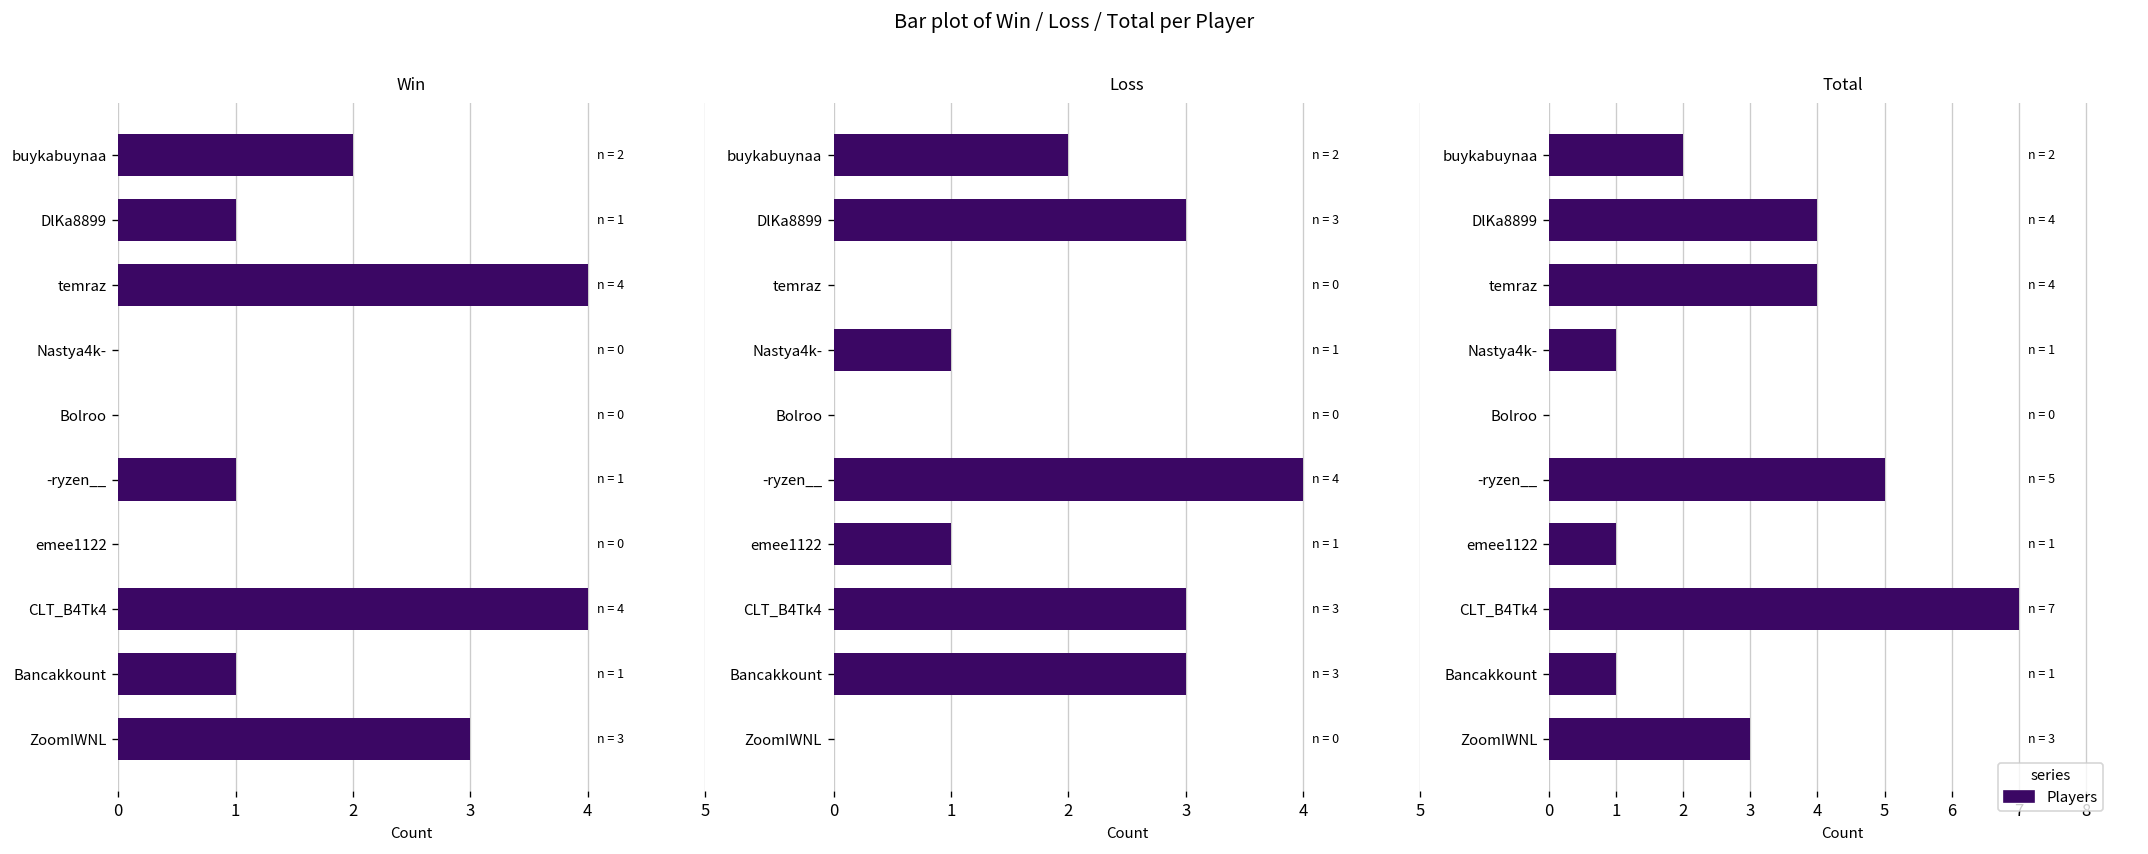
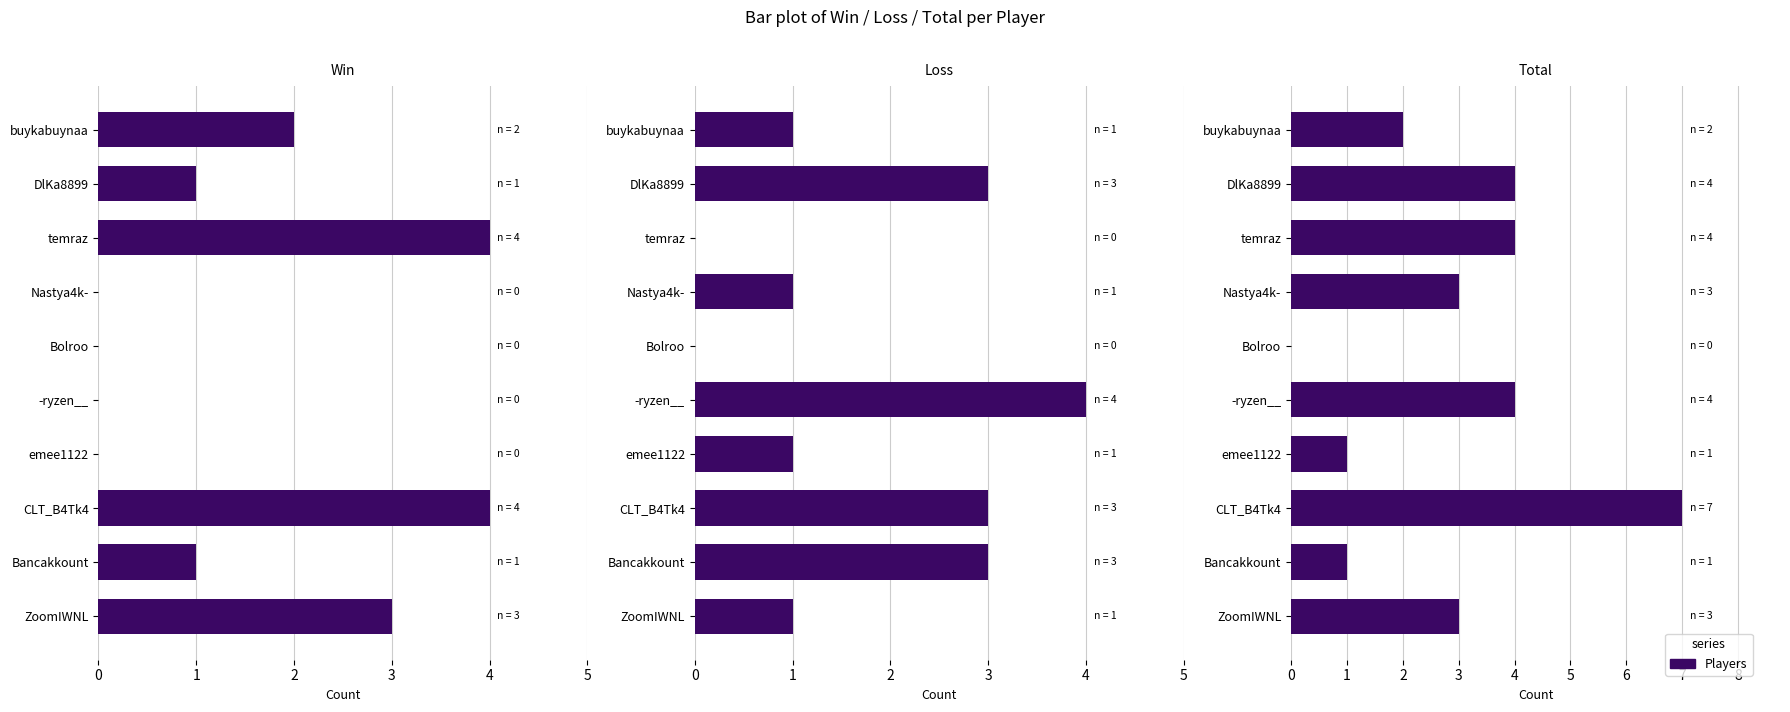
  {
    "Win": {
      "temraz": 4,
-     "-ryzen__": 1,
+     "-ryzen__": 0,
      "CLT_B4Tk4": 4
    },
    "Loss": {
-     "buykabuynaa": 2,
+     "buykabuynaa": 1,
      "-ryzen__": 4,
-     "ZoomIWNL": 0
+     "ZoomIWNL": 1
    },
    "Total": {
-     "Nastya4k-": 1,
-     "-ryzen__": 5,
+     "Nastya4k-": 3,
+     "-ryzen__": 4,
      "CLT_B4Tk4": 7
    }
  }
